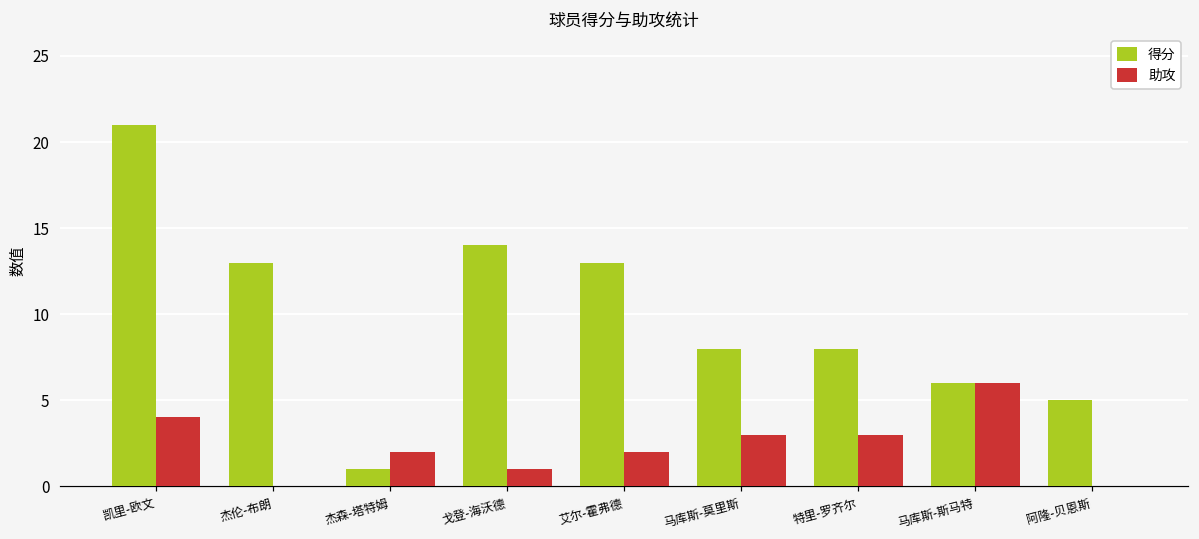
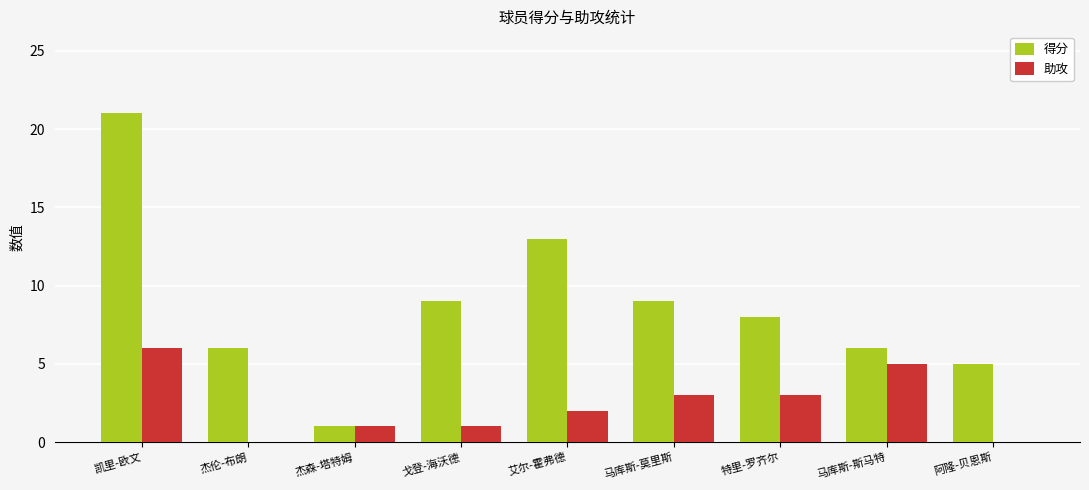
  {
    "得分": {
      "凯里-欧文": 21,
-     "杰伦-布朗": 13,
+     "杰伦-布朗": 6,
      "杰森-塔特姆": 1,
-     "戈登-海沃德": 14,
+     "戈登-海沃德": 9,
      "艾尔-霍弗德": 13,
-     "马库斯-莫里斯": 8,
+     "马库斯-莫里斯": 9,
      "特里-罗齐尔": 8,
      "马库斯-斯马特": 6,
      "阿隆-贝恩斯": 5
    },
    "助攻": {
-     "凯里-欧文": 4,
+     "凯里-欧文": 6,
      "杰伦-布朗": 0,
-     "杰森-塔特姆": 2,
+     "杰森-塔特姆": 1,
      "戈登-海沃德": 1,
      "艾尔-霍弗德": 2,
      "马库斯-莫里斯": 3,
      "特里-罗齐尔": 3,
-     "马库斯-斯马特": 6,
+     "马库斯-斯马特": 5,
      "阿隆-贝恩斯": 0
    }
  }
